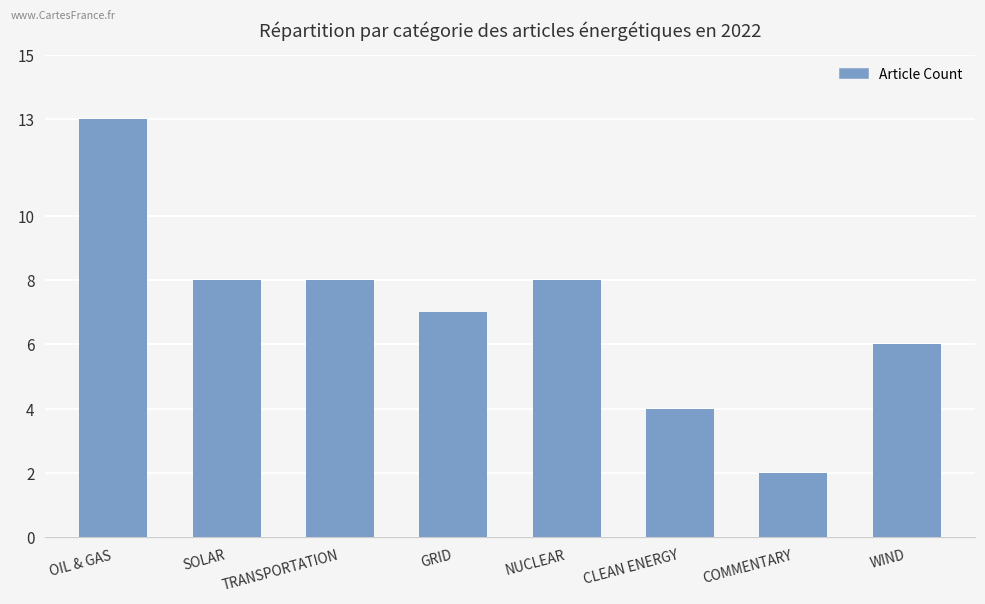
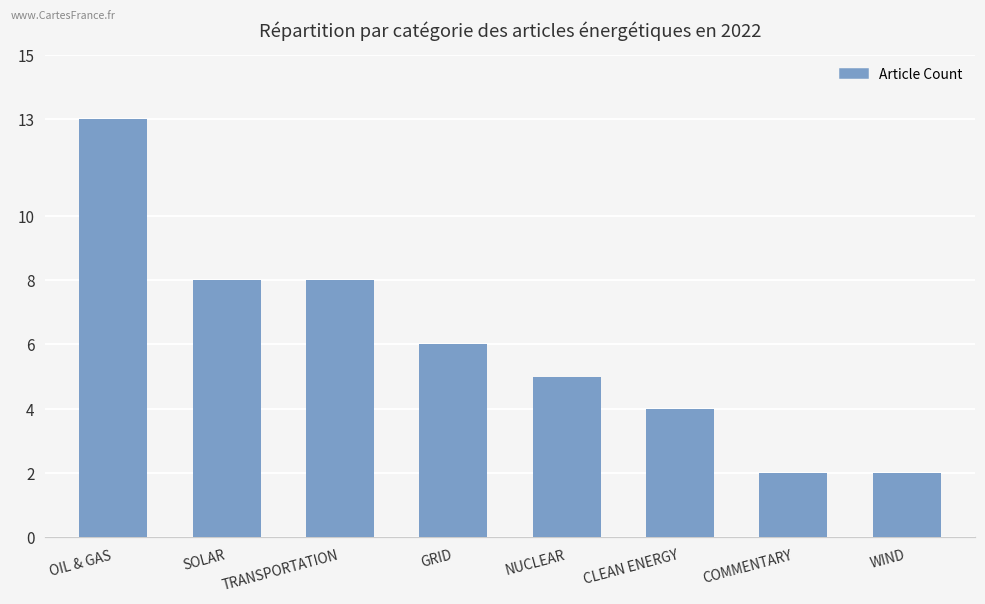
  {
    "OIL & GAS": 13,
    "SOLAR": 8,
    "TRANSPORTATION": 8,
-   "GRID": 7,
-   "NUCLEAR": 8,
+   "GRID": 6,
+   "NUCLEAR": 5,
    "CLEAN ENERGY": 4,
    "COMMENTARY": 2,
-   "WIND": 6
+   "WIND": 2
  }
